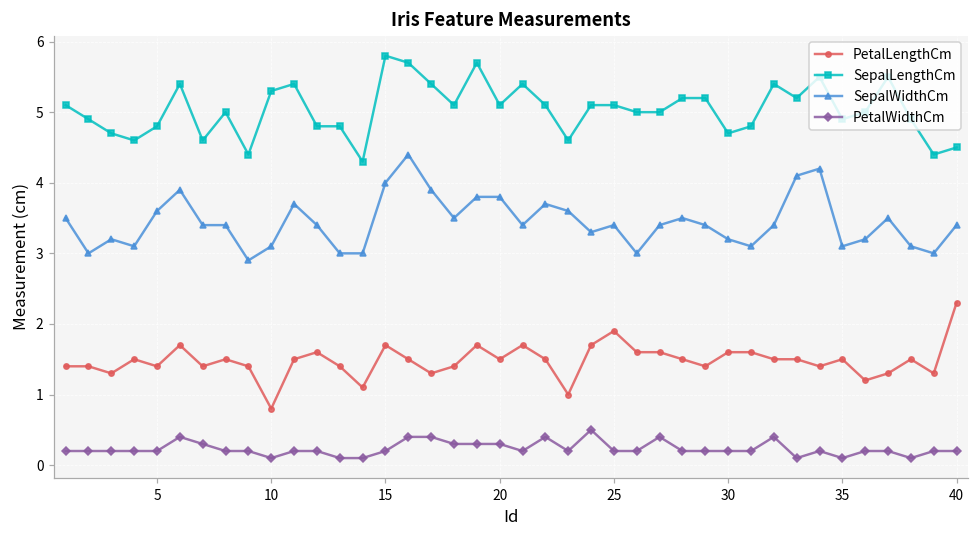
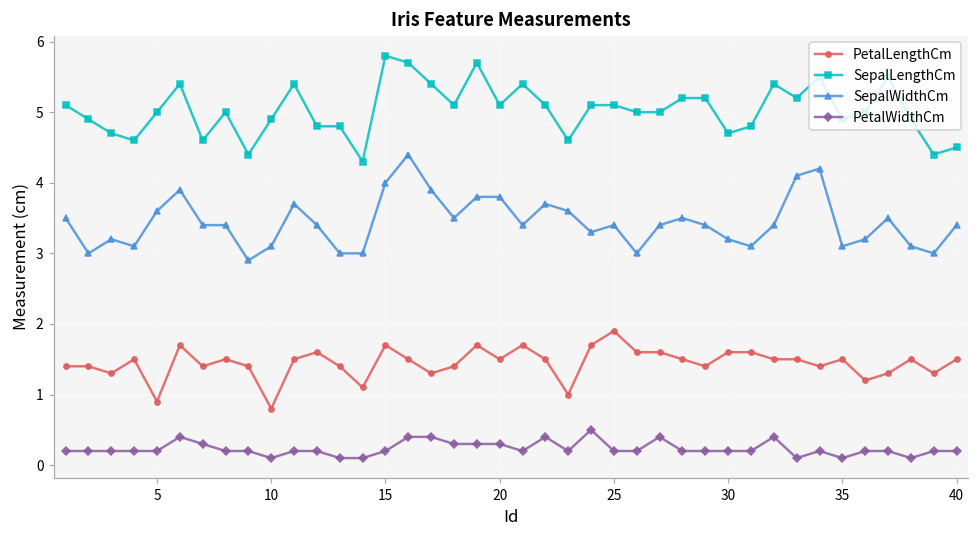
  {
    "PetalLengthCm": {
-     "5": 1.4,
+     "5": 0.9,
      "10": 0.8,
      "15": 1.7,
      "20": 1.5,
      "25": 1.9,
      "30": 1.6,
      "35": 1.5,
-     "40": 2.3
+     "40": 1.5
    },
    "SepalLengthCm": {
-     "5": 4.8,
-     "10": 5.3,
+     "5": 5.0,
+     "10": 4.9,
      "15": 5.8,
      "20": 5.1,
      "25": 5.1,
      "30": 4.7,
      "40": 4.5
    },
    "SepalWidthCm": {
      "5": 3.6,
      "10": 3.1,
      "15": 4.0,
      "20": 3.8,
      "25": 3.4,
      "30": 3.2,
      "35": 3.1,
      "40": 3.4
    },
    "PetalWidthCm": {
      "5": 0.2,
      "10": 0.1,
      "15": 0.2,
      "20": 0.3,
      "25": 0.2,
      "30": 0.2,
      "35": 0.1,
      "40": 0.2
    }
  }
